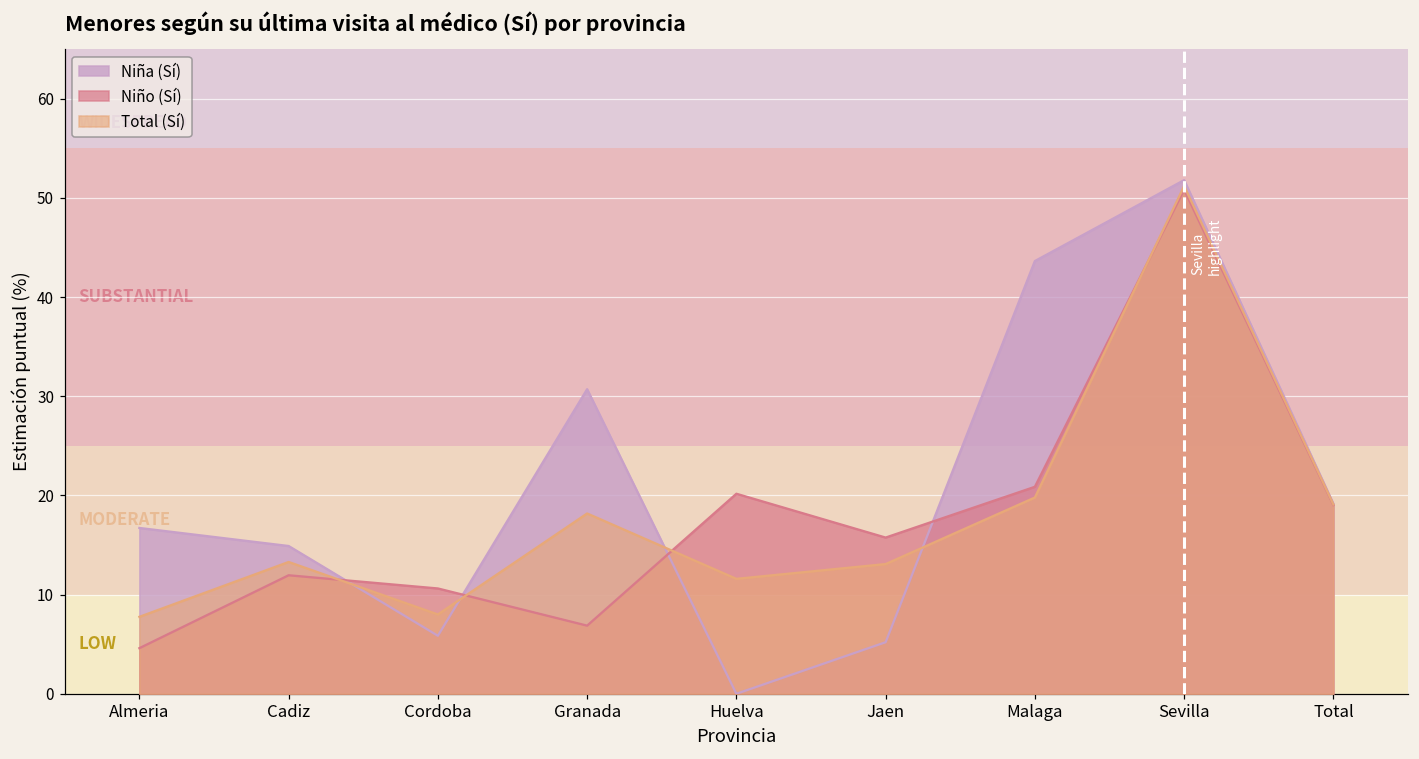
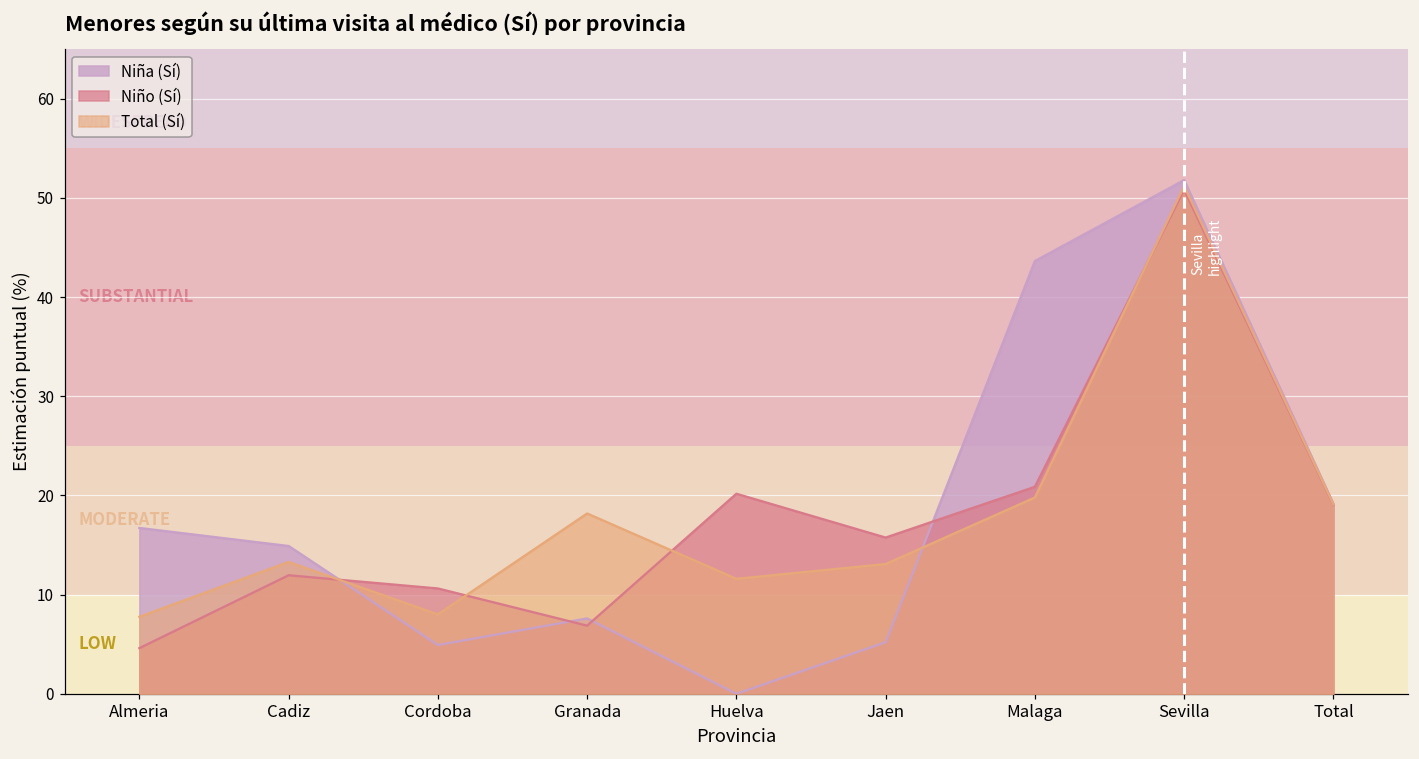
  {
    "Niña (Sí)": {
      "Almeria": 17,
      "Cadiz": 15,
-     "Cordoba": 6,
-     "Granada": 31,
+     "Cordoba": 5,
+     "Granada": 8,
      "Huelva": 0,
      "Jaen": 5,
      "Malaga": 44,
      "Sevilla": 52
    }
  }
